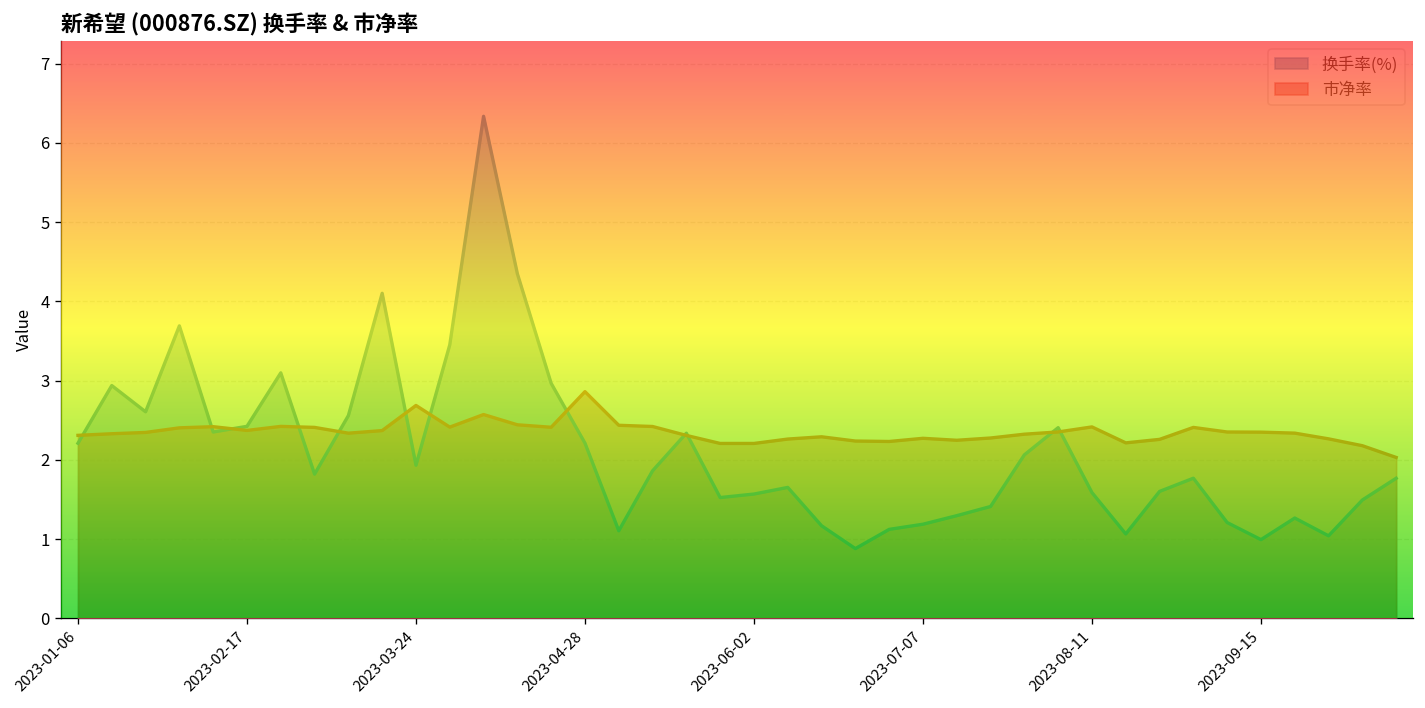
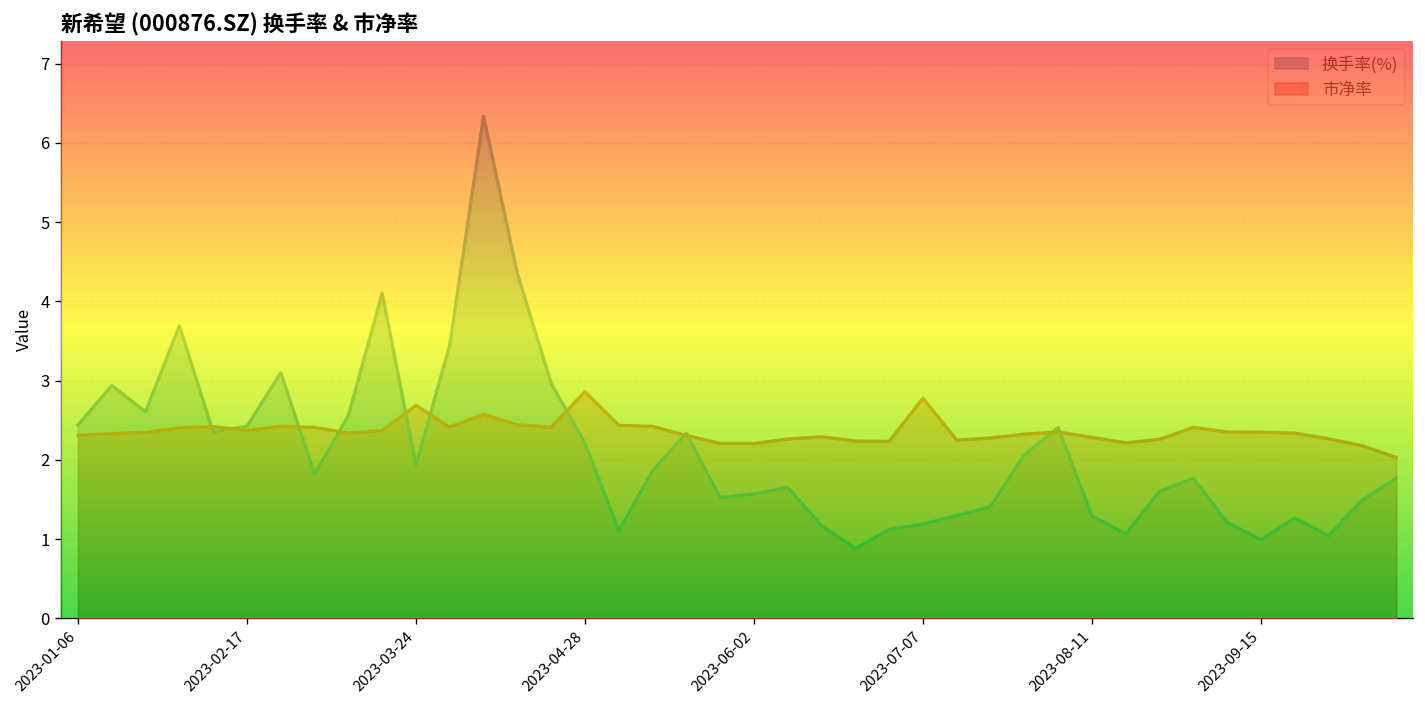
  {
    "换手率(%)": {
-     "2023-01-06": 2.2,
+     "2023-01-06": 2.4,
      "2023-02-17": 2.4,
      "2023-03-24": 1.9,
      "2023-04-28": 2.2,
      "2023-06-02": 1.6,
      "2023-07-07": 1.2,
-     "2023-08-11": 1.6,
+     "2023-08-11": 1.3,
      "2023-09-15": 1.0
    },
    "市净率": {
      "2023-01-06": 2.3,
      "2023-02-17": 2.4,
      "2023-03-24": 2.7,
      "2023-04-28": 2.9,
      "2023-06-02": 2.2,
-     "2023-07-07": 2.3,
-     "2023-08-11": 2.4,
+     "2023-07-07": 2.8,
+     "2023-08-11": 2.3,
      "2023-09-15": 2.3
    }
  }
